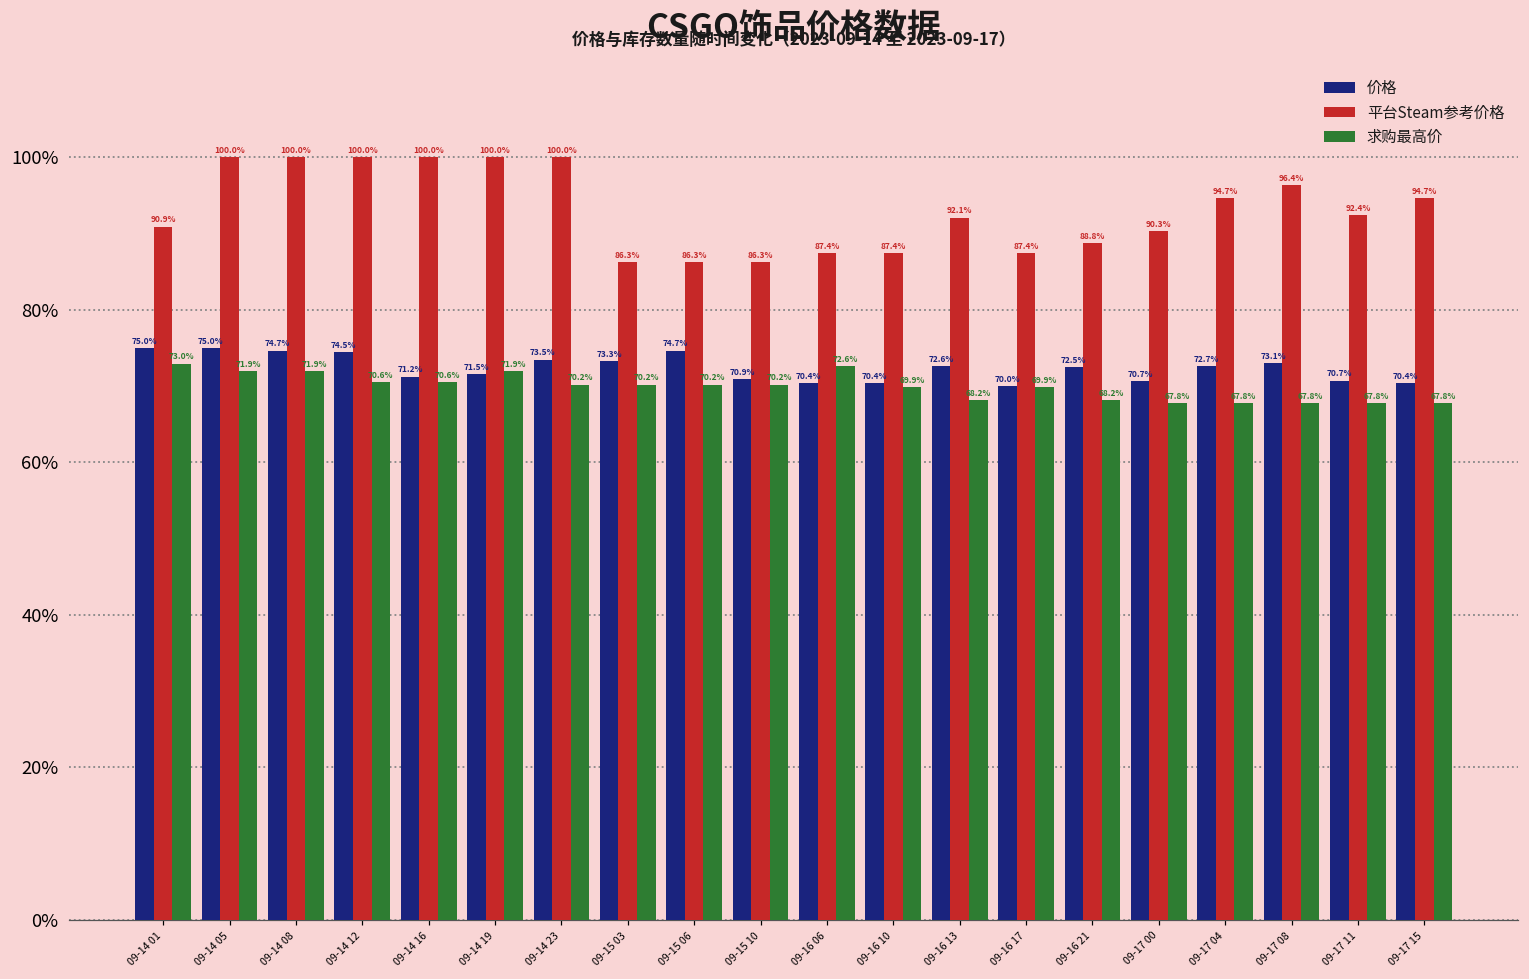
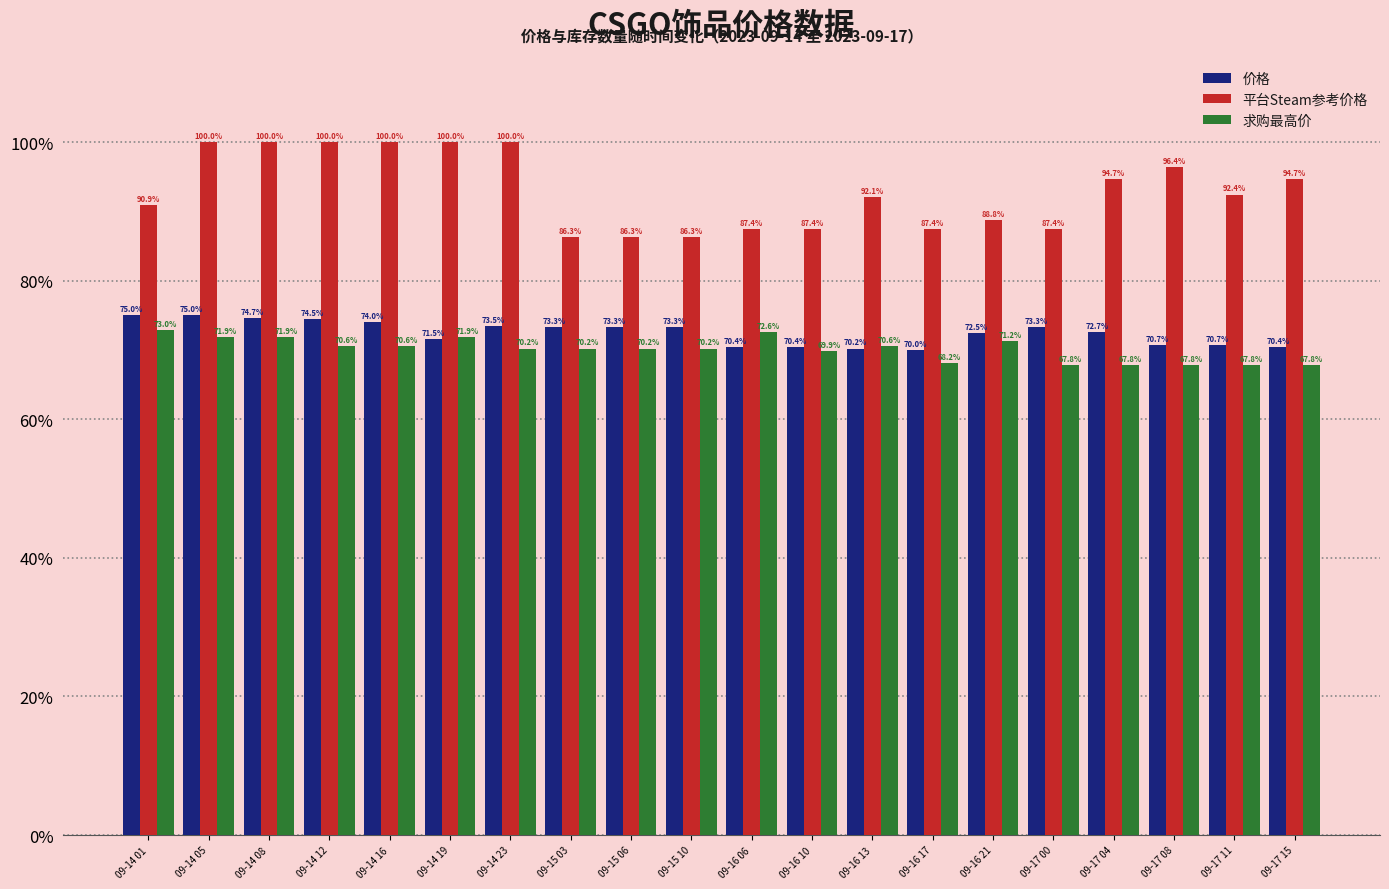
  {
    "价格": {
      "09-14 01": "75.0%",
      "09-14 05": "75.0%",
      "09-14 08": "74.7%",
      "09-14 12": "74.5%",
-     "09-14 16": "71.2%",
+     "09-14 16": "74.0%",
      "09-14 19": "71.5%",
      "09-14 23": "73.5%",
      "09-15 03": "73.3%",
-     "09-15 06": "74.7%",
-     "09-15 10": "70.9%",
+     "09-15 06": "73.3%",
+     "09-15 10": "73.3%",
      "09-16 06": "70.4%",
      "09-16 10": "70.4%",
-     "09-16 13": "72.6%",
+     "09-16 13": "70.2%",
      "09-16 17": "70.0%",
      "09-16 21": "72.5%",
-     "09-17 00": "70.7%",
+     "09-17 00": "73.3%",
      "09-17 04": "72.7%",
-     "09-17 08": "73.1%",
+     "09-17 08": "70.7%",
      "09-17 11": "70.7%",
      "09-17 15": "70.4%"
    },
    "平台Steam参考价格": {
      "09-14 01": "90.9%",
      "09-14 05": "100.0%",
      "09-14 08": "100.0%",
      "09-14 12": "100.0%",
      "09-14 16": "100.0%",
      "09-14 19": "100.0%",
      "09-14 23": "100.0%",
      "09-15 03": "86.3%",
      "09-15 06": "86.3%",
      "09-15 10": "86.3%",
      "09-16 06": "87.4%",
      "09-16 10": "87.4%",
      "09-16 13": "92.1%",
      "09-16 17": "87.4%",
      "09-16 21": "88.8%",
-     "09-17 00": "90.3%",
+     "09-17 00": "87.4%",
      "09-17 04": "94.7%",
      "09-17 08": "96.4%",
      "09-17 11": "92.4%",
      "09-17 15": "94.7%"
    },
    "求购最高价": {
      "09-14 01": "73.0%",
      "09-14 05": "71.9%",
      "09-14 08": "71.9%",
      "09-14 12": "70.6%",
      "09-14 16": "70.6%",
      "09-14 19": "71.9%",
      "09-14 23": "70.2%",
      "09-15 03": "70.2%",
      "09-15 06": "70.2%",
      "09-15 10": "70.2%",
      "09-16 06": "72.6%",
      "09-16 10": "69.9%",
-     "09-16 13": "68.2%",
-     "09-16 17": "69.9%",
-     "09-16 21": "68.2%",
+     "09-16 13": "70.6%",
+     "09-16 17": "68.2%",
+     "09-16 21": "71.2%",
      "09-17 00": "67.8%",
      "09-17 04": "67.8%",
      "09-17 08": "67.8%",
      "09-17 11": "67.8%",
      "09-17 15": "67.8%"
    }
  }
